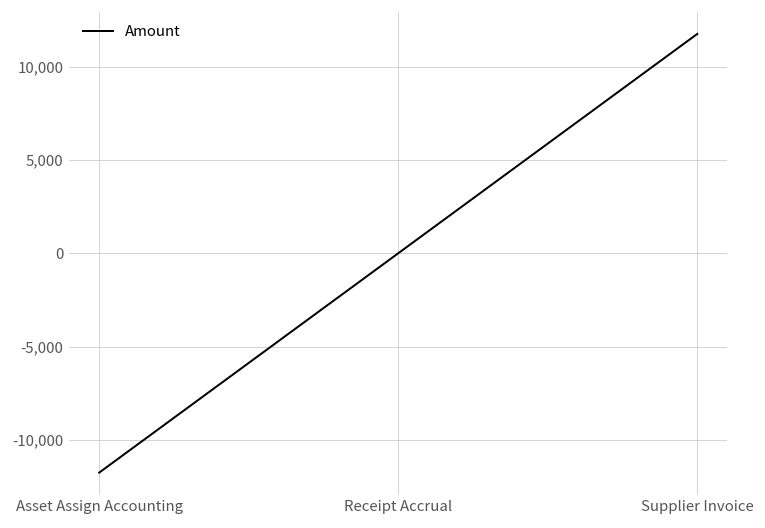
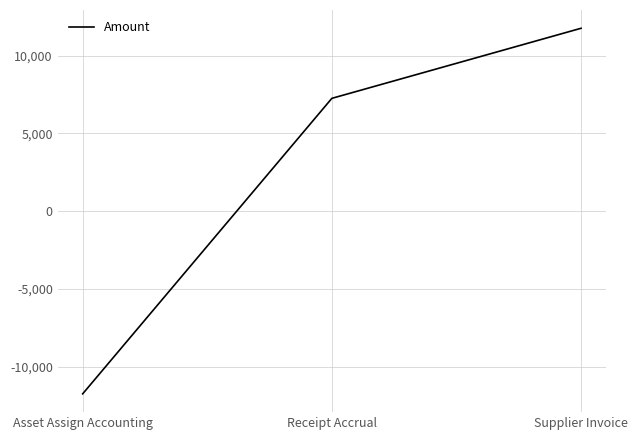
  {
    "Asset Assign Accounting": "-11,800",
-   "Receipt Accrual": "0",
+   "Receipt Accrual": "7,200",
    "Supplier Invoice": "11,800"
  }
